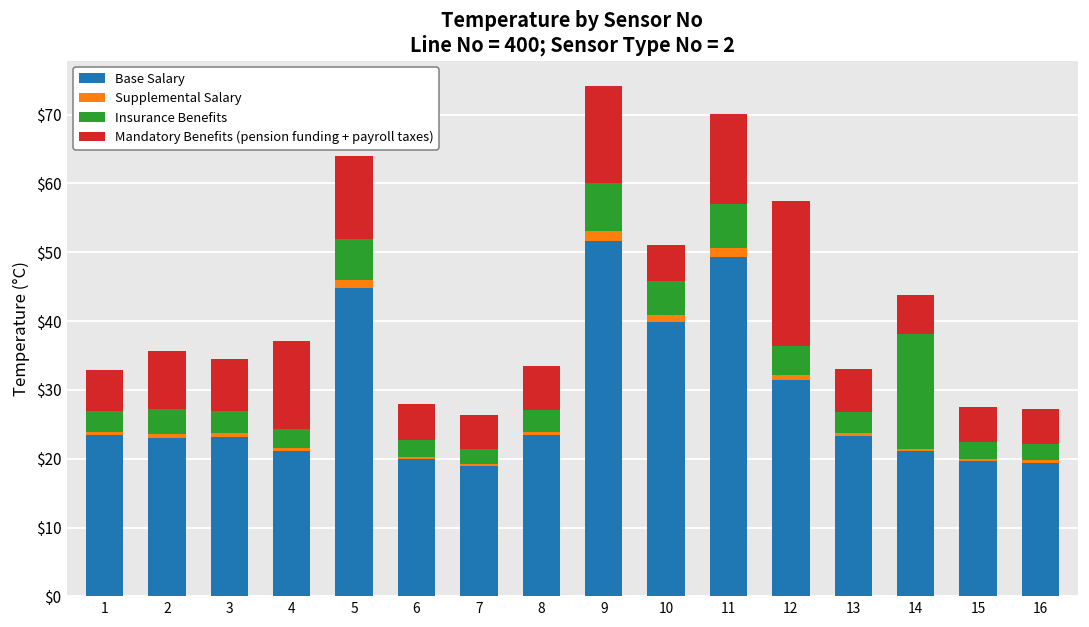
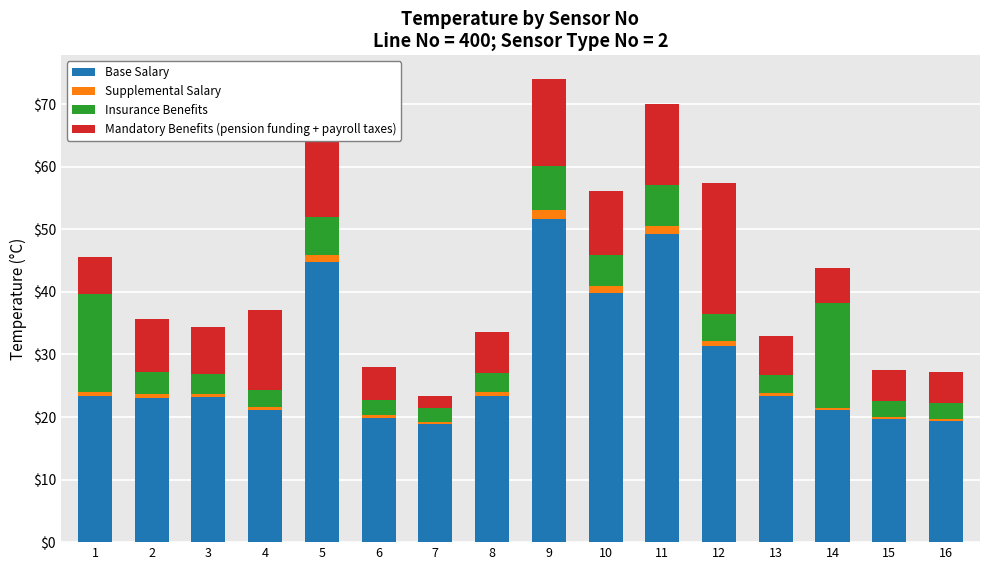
  {
    "Base Salary": {
      "1": "$23",
      "2": "$23",
      "3": "$23",
      "4": "$21",
      "5": "$45",
      "6": "$20",
      "7": "$19",
      "8": "$23",
      "9": "$52",
      "10": "$40",
      "11": "$49",
      "12": "$31",
      "13": "$23",
      "14": "$21",
      "15": "$20",
      "16": "$19"
    },
    "Supplemental Salary": {
      "1": "$1",
      "2": "$1",
      "3": "$1",
      "4": "$0",
      "5": "$1",
      "8": "$1",
      "9": "$2",
      "10": "$1",
      "11": "$1",
      "12": "$1",
      "13": "$1",
      "14": "$0"
    },
    "Insurance Benefits": {
-     "1": "$3",
+     "1": "$16",
      "2": "$4",
      "3": "$3",
      "4": "$3",
      "5": "$6",
      "6": "$3",
      "7": "$2",
      "8": "$3",
      "9": "$7",
      "10": "$5",
      "11": "$7",
      "12": "$4",
      "13": "$3",
      "14": "$17",
      "15": "$3",
      "16": "$2"
    },
    "Mandatory Benefits (pension funding + payroll taxes)": {
      "1": "$6",
      "2": "$9",
      "3": "$8",
      "4": "$13",
      "5": "$12",
      "6": "$5",
-     "7": "$5",
+     "7": "$2",
      "8": "$7",
      "9": "$14",
-     "10": "$5",
+     "10": "$10",
      "11": "$13",
      "12": "$21",
      "13": "$6",
      "14": "$6",
      "15": "$5",
      "16": "$5"
    }
  }
